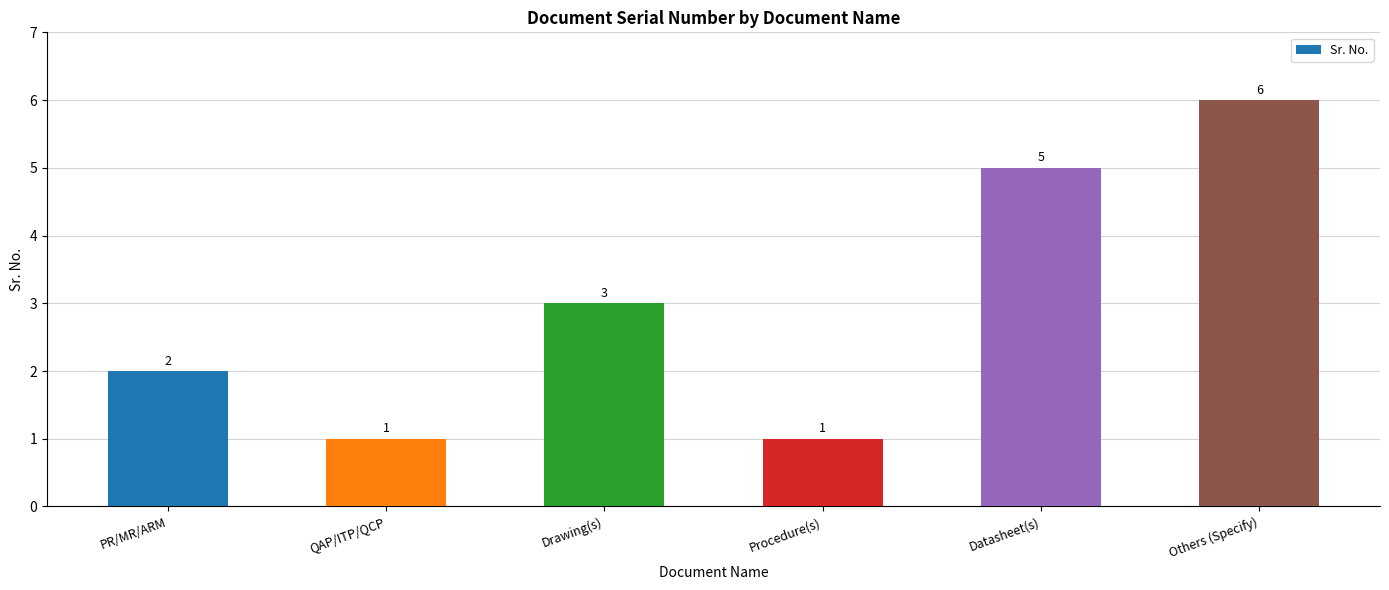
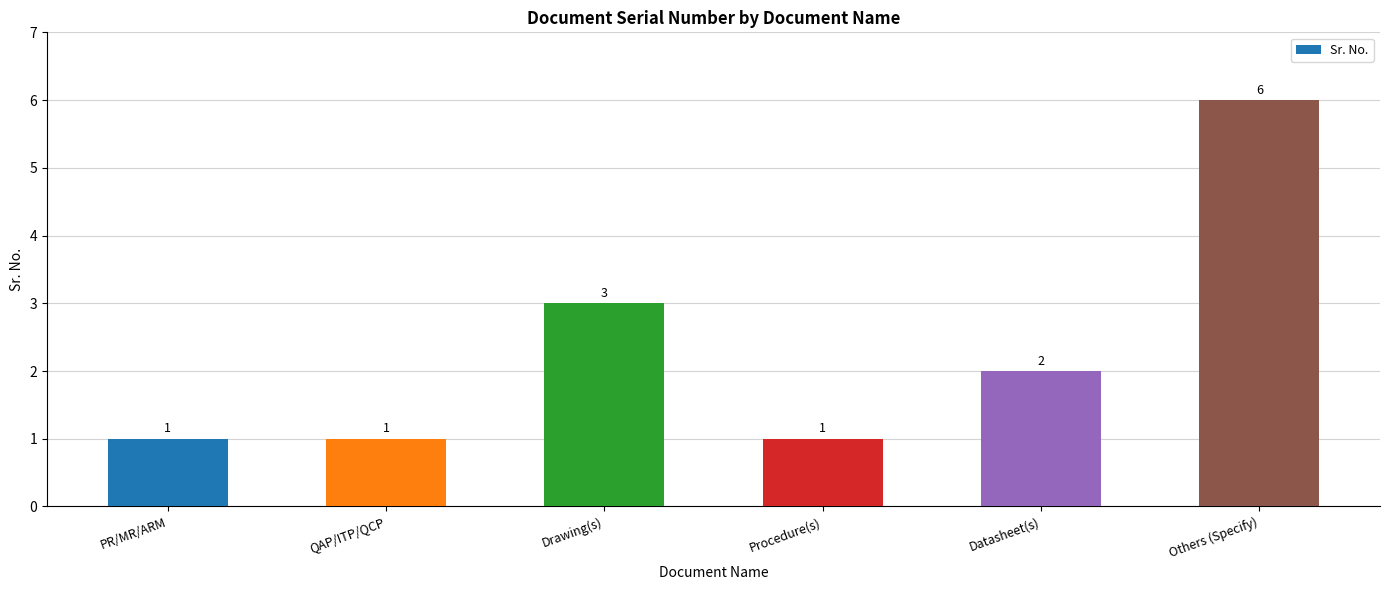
  {
-   "PR/MR/ARM": 2,
+   "PR/MR/ARM": 1,
    "QAP/ITP/QCP": 1,
    "Drawing(s)": 3,
    "Procedure(s)": 1,
-   "Datasheet(s)": 5,
+   "Datasheet(s)": 2,
    "Others (Specify)": 6
  }
